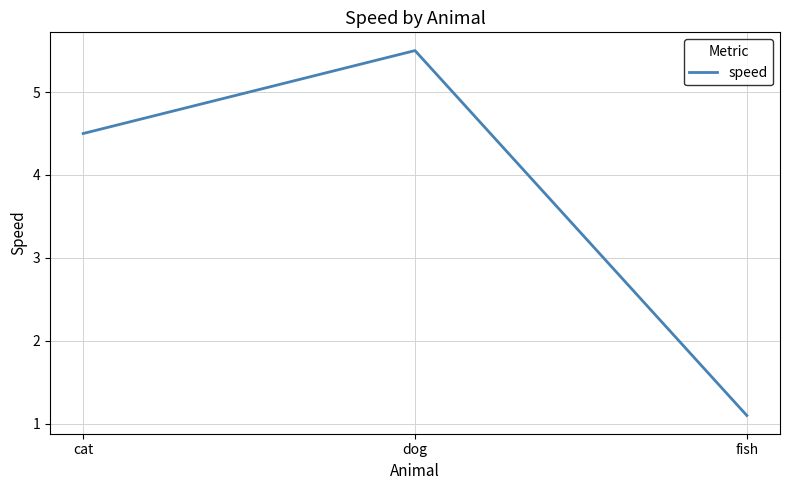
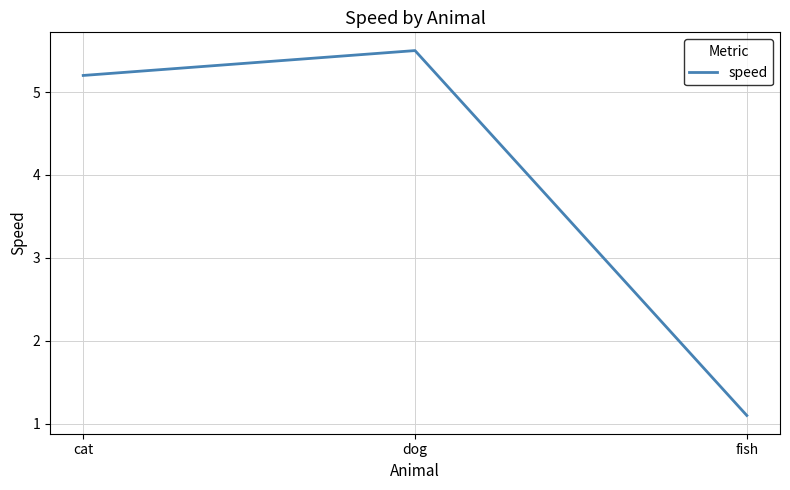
  {
-   "cat": 4.5,
+   "cat": 5.2,
    "dog": 5.5,
    "fish": 1.1
  }
